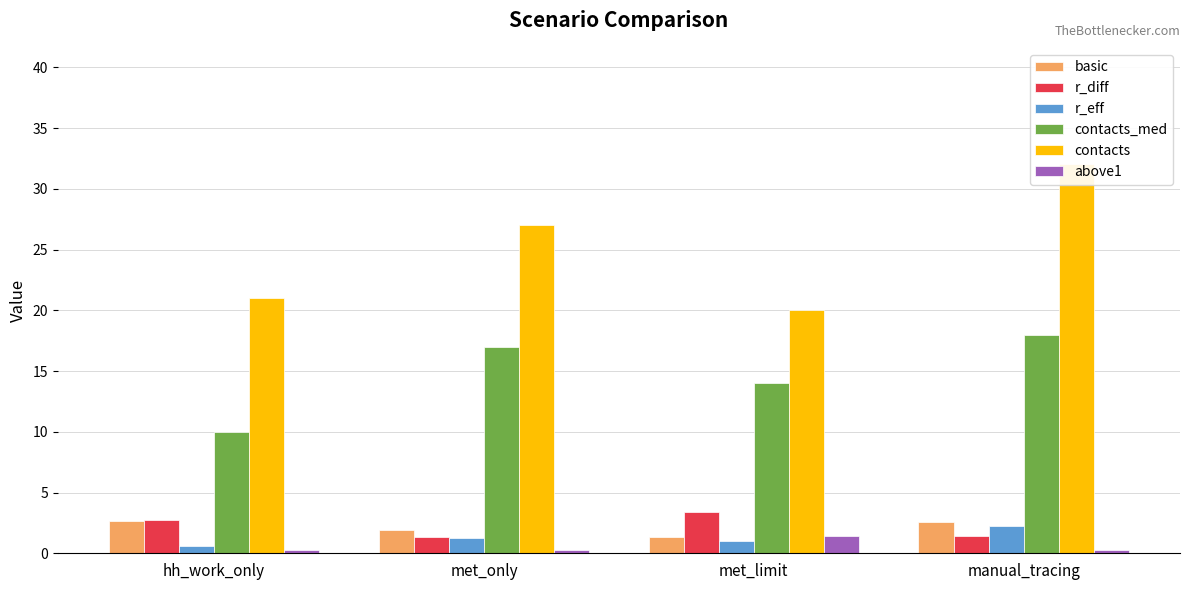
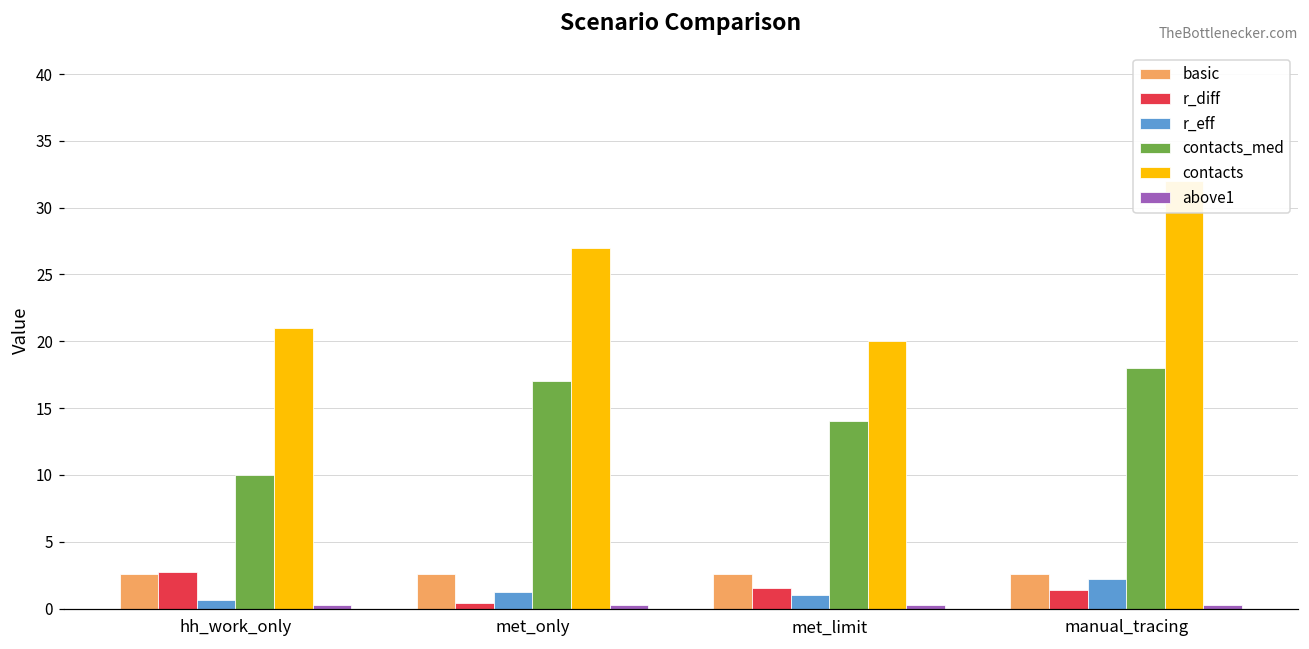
  {
    "basic": {
      "hh_work_only": 2.6,
-     "met_only": 1.9,
-     "met_limit": 1.3,
+     "met_only": 2.6,
+     "met_limit": 2.6,
      "manual_tracing": 2.6
    },
    "r_diff": {
      "hh_work_only": 2.7,
-     "met_only": 1.4,
-     "met_limit": 3.4,
+     "met_only": 0.4,
+     "met_limit": 1.5,
      "manual_tracing": 1.4
    },
    "r_eff": {
      "hh_work_only": 0.6,
      "met_only": 1.2,
      "met_limit": 1.0,
      "manual_tracing": 2.2
    },
    "contacts_med": {
      "hh_work_only": 10.0,
      "met_only": 17.0,
      "met_limit": 14.0,
      "manual_tracing": 18.0
    },
    "contacts": {
      "hh_work_only": 21.0,
      "met_only": 27.0,
      "met_limit": 20.0
    },
    "above1": {
      "hh_work_only": 0.3,
      "met_only": 0.3,
-     "met_limit": 1.4,
+     "met_limit": 0.2,
      "manual_tracing": 0.3
    }
  }
